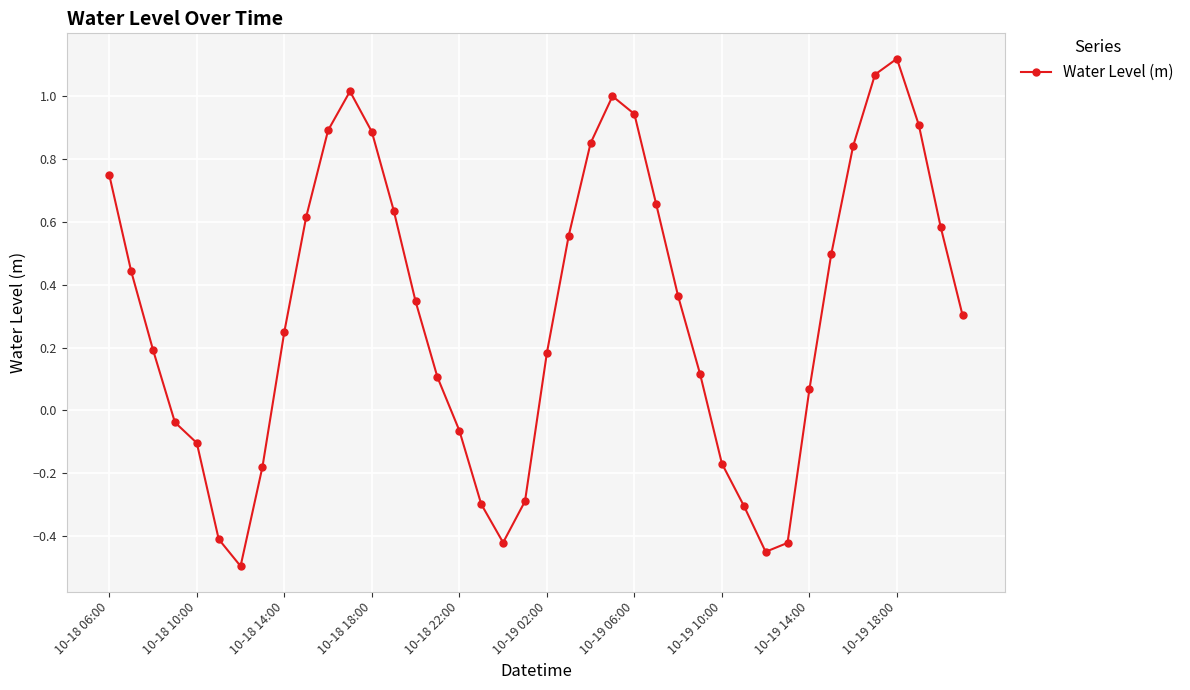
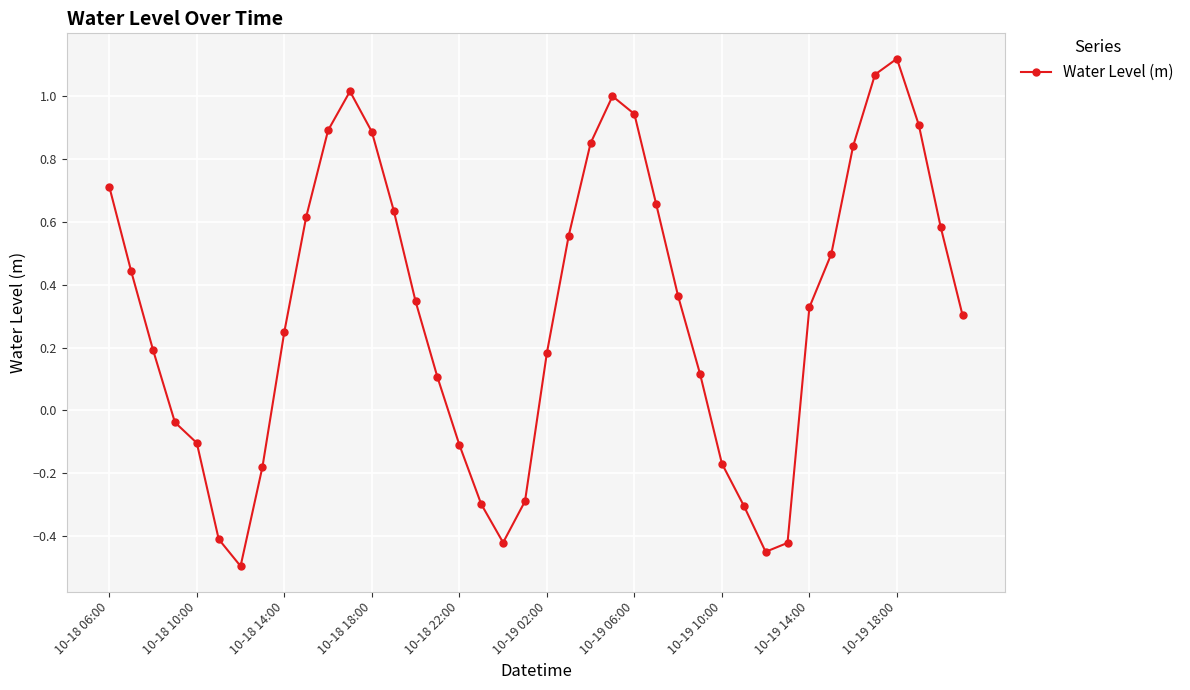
  {
-   "10-18 06:00": 0.75,
+   "10-18 06:00": 0.71,
    "10-18 10:00": -0.10,
    "10-18 14:00": 0.25,
    "10-18 18:00": 0.89,
-   "10-18 22:00": -0.06,
+   "10-18 22:00": -0.11,
    "10-19 02:00": 0.18,
    "10-19 06:00": 0.94,
    "10-19 10:00": -0.17,
-   "10-19 14:00": 0.07,
+   "10-19 14:00": 0.33,
    "10-19 18:00": 1.12
  }
